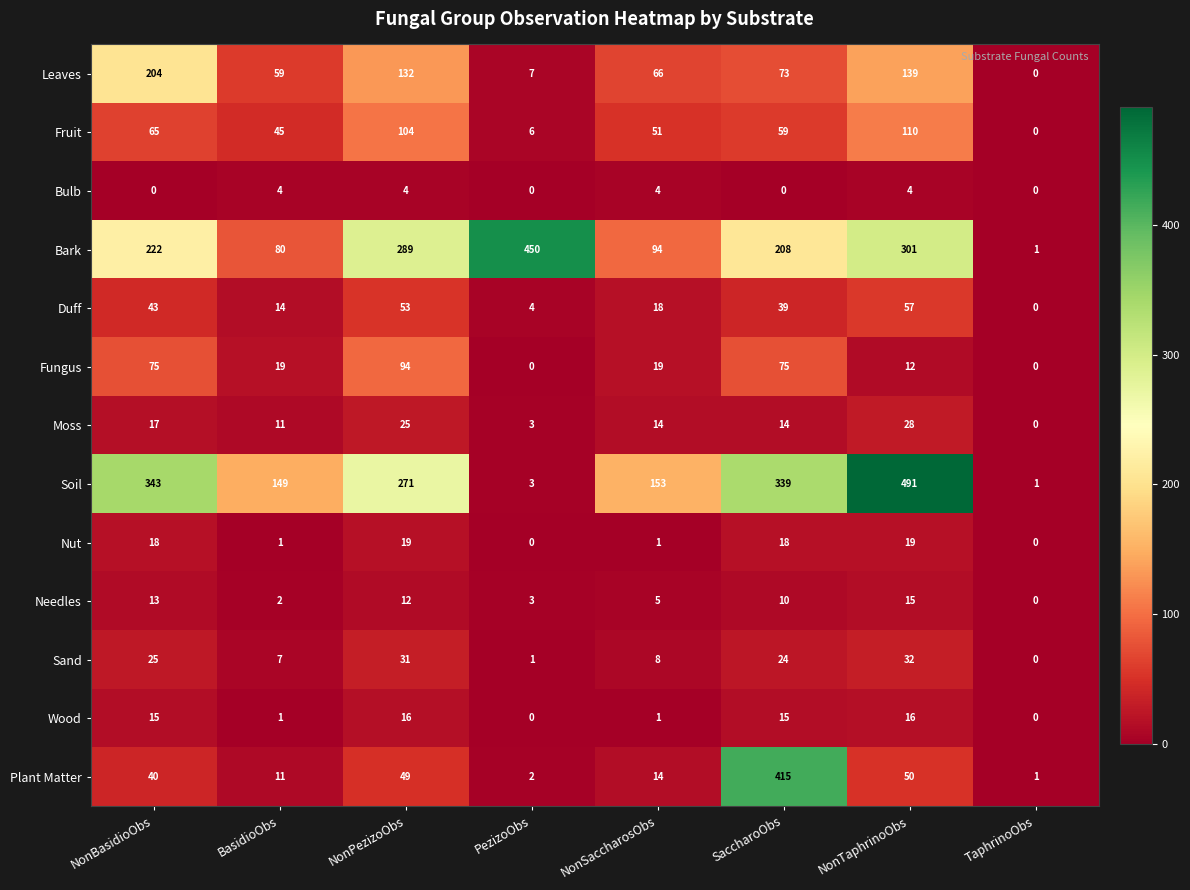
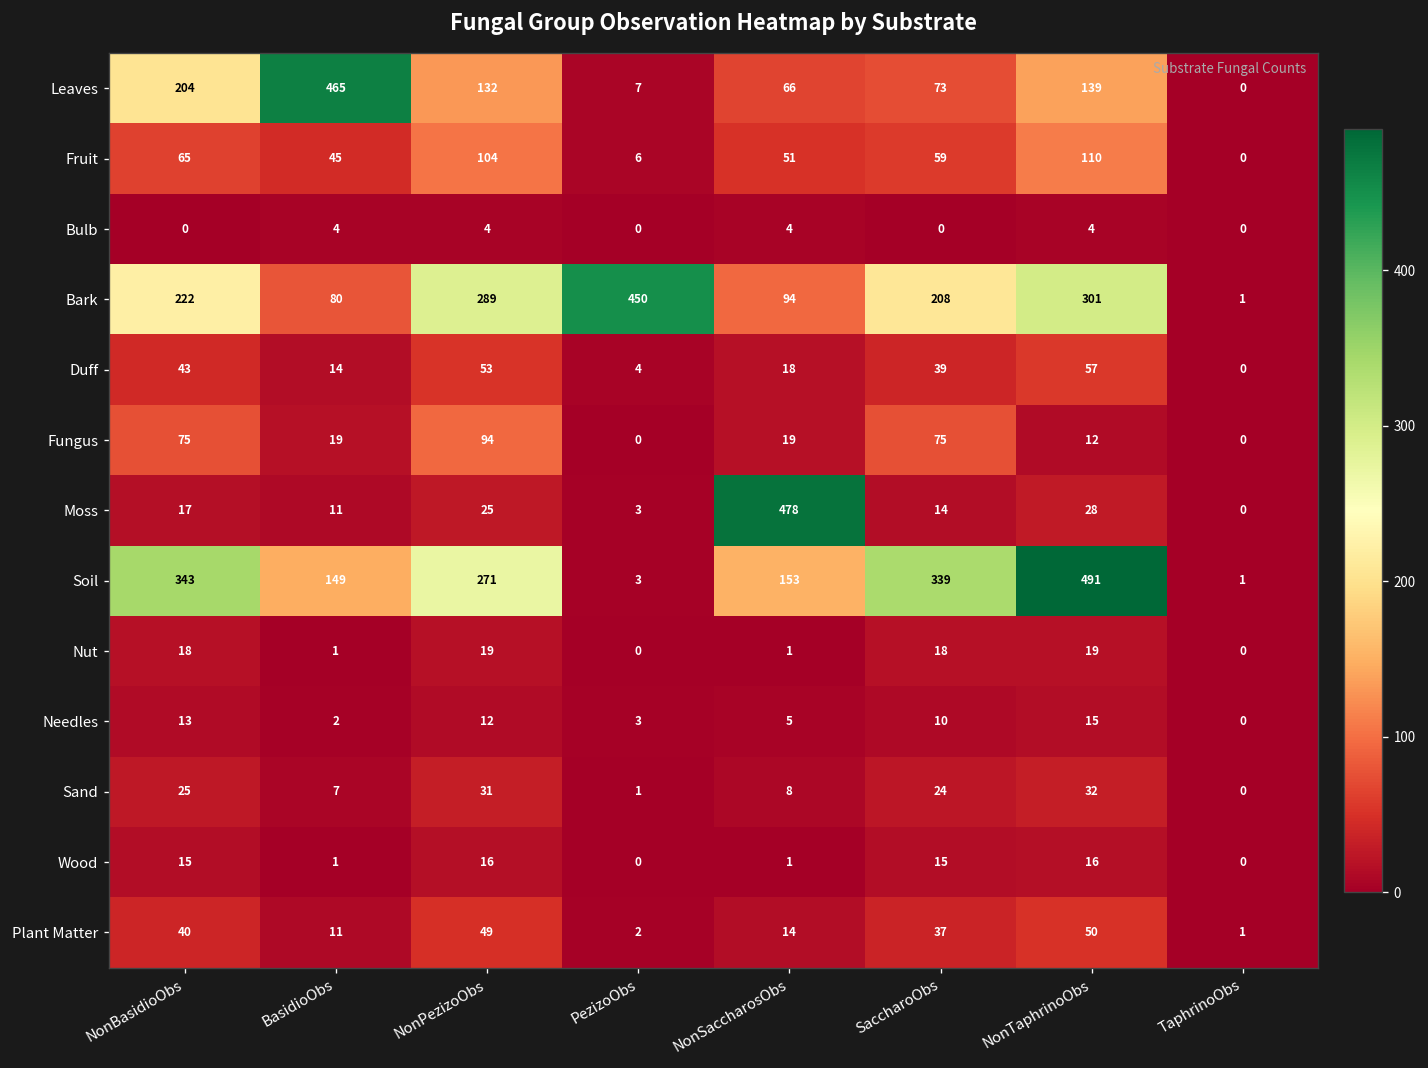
  {
    "Leaves": {
      "NonBasidioObs": 204,
-     "BasidioObs": 59,
+     "BasidioObs": 465,
      "NonPezizoObs": 132,
      "PezizoObs": 7,
      "NonSaccharosObs": 66,
      "SaccharoObs": 73,
      "NonTaphrinoObs": 139
    },
    "Fruit": {
      "NonBasidioObs": 65,
      "BasidioObs": 45,
      "NonPezizoObs": 104,
      "PezizoObs": 6,
      "NonSaccharosObs": 51,
      "SaccharoObs": 59,
      "NonTaphrinoObs": 110,
      "TaphrinoObs": 0
    },
    "Bulb": {
      "NonBasidioObs": 0,
      "BasidioObs": 4,
      "NonPezizoObs": 4,
      "PezizoObs": 0,
      "NonSaccharosObs": 4,
      "SaccharoObs": 0,
      "NonTaphrinoObs": 4,
      "TaphrinoObs": 0
    },
    "Bark": {
      "NonBasidioObs": 222,
      "BasidioObs": 80,
      "NonPezizoObs": 289,
      "PezizoObs": 450,
      "NonSaccharosObs": 94,
      "SaccharoObs": 208,
      "NonTaphrinoObs": 301,
      "TaphrinoObs": 1
    },
    "Duff": {
      "NonBasidioObs": 43,
      "BasidioObs": 14,
      "NonPezizoObs": 53,
      "PezizoObs": 4,
      "NonSaccharosObs": 18,
      "SaccharoObs": 39,
      "NonTaphrinoObs": 57,
      "TaphrinoObs": 0
    },
    "Fungus": {
      "NonBasidioObs": 75,
      "BasidioObs": 19,
      "NonPezizoObs": 94,
      "PezizoObs": 0,
      "NonSaccharosObs": 19,
      "SaccharoObs": 75,
      "NonTaphrinoObs": 12,
      "TaphrinoObs": 0
    },
    "Moss": {
      "NonBasidioObs": 17,
      "BasidioObs": 11,
      "NonPezizoObs": 25,
      "PezizoObs": 3,
-     "NonSaccharosObs": 14,
+     "NonSaccharosObs": 478,
      "SaccharoObs": 14,
      "NonTaphrinoObs": 28,
      "TaphrinoObs": 0
    },
    "Soil": {
      "NonBasidioObs": 343,
      "BasidioObs": 149,
      "NonPezizoObs": 271,
      "PezizoObs": 3,
      "NonSaccharosObs": 153,
      "SaccharoObs": 339,
      "NonTaphrinoObs": 491,
      "TaphrinoObs": 1
    },
    "Nut": {
      "NonBasidioObs": 18,
      "BasidioObs": 1,
      "NonPezizoObs": 19,
      "PezizoObs": 0,
      "NonSaccharosObs": 1,
      "SaccharoObs": 18,
      "NonTaphrinoObs": 19,
      "TaphrinoObs": 0
    },
    "Needles": {
      "NonBasidioObs": 13,
      "BasidioObs": 2,
      "NonPezizoObs": 12,
      "PezizoObs": 3,
      "NonSaccharosObs": 5,
      "SaccharoObs": 10,
      "NonTaphrinoObs": 15,
      "TaphrinoObs": 0
    },
    "Sand": {
      "NonBasidioObs": 25,
      "BasidioObs": 7,
      "NonPezizoObs": 31,
      "PezizoObs": 1,
      "NonSaccharosObs": 8,
      "SaccharoObs": 24,
      "NonTaphrinoObs": 32,
      "TaphrinoObs": 0
    },
    "Wood": {
      "NonBasidioObs": 15,
      "BasidioObs": 1,
      "NonPezizoObs": 16,
      "PezizoObs": 0,
      "NonSaccharosObs": 1,
      "SaccharoObs": 15,
      "NonTaphrinoObs": 16,
      "TaphrinoObs": 0
    },
    "Plant Matter": {
      "NonBasidioObs": 40,
      "BasidioObs": 11,
      "NonPezizoObs": 49,
      "PezizoObs": 2,
      "NonSaccharosObs": 14,
-     "SaccharoObs": 415,
+     "SaccharoObs": 37,
      "NonTaphrinoObs": 50,
      "TaphrinoObs": 1
    }
  }
